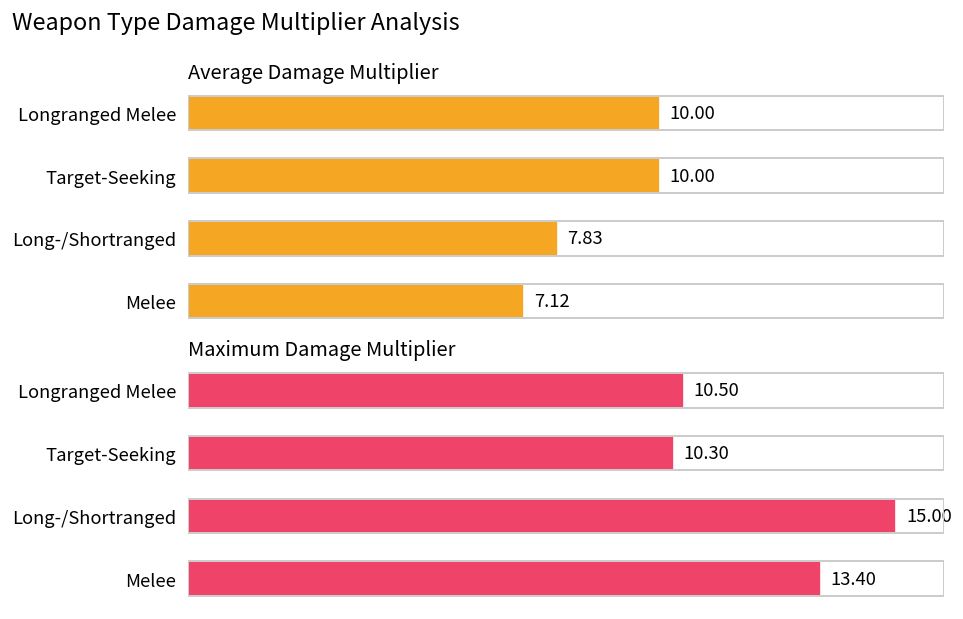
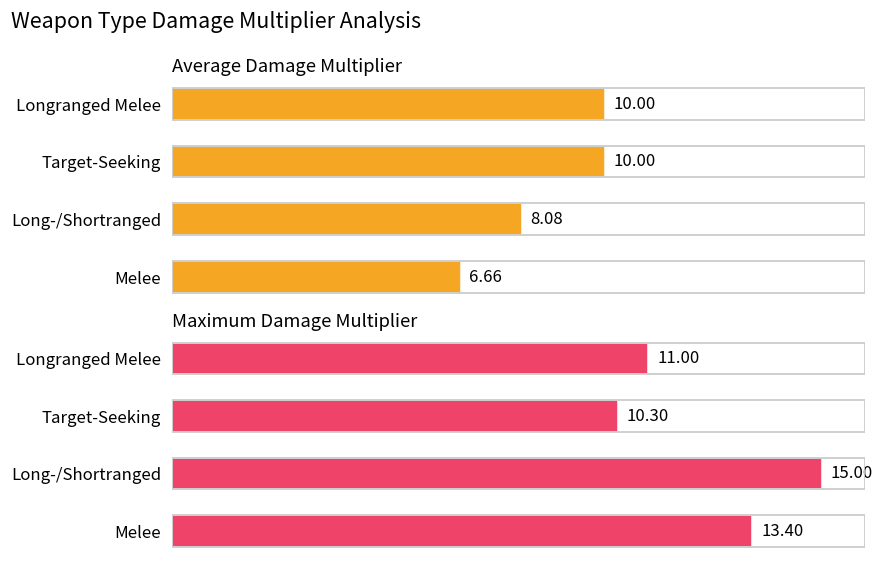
  {
    "Average Damage Multiplier": {
      "Longranged Melee": 10.00,
      "Target-Seeking": 10.00,
-     "Long-/Shortranged": 7.83,
-     "Melee": 7.12
+     "Long-/Shortranged": 8.08,
+     "Melee": 6.66
    },
    "Maximum Damage Multiplier": {
-     "Longranged Melee": 10.50,
+     "Longranged Melee": 11.00,
      "Target-Seeking": 10.30,
      "Long-/Shortranged": 15.00,
      "Melee": 13.40
    }
  }
